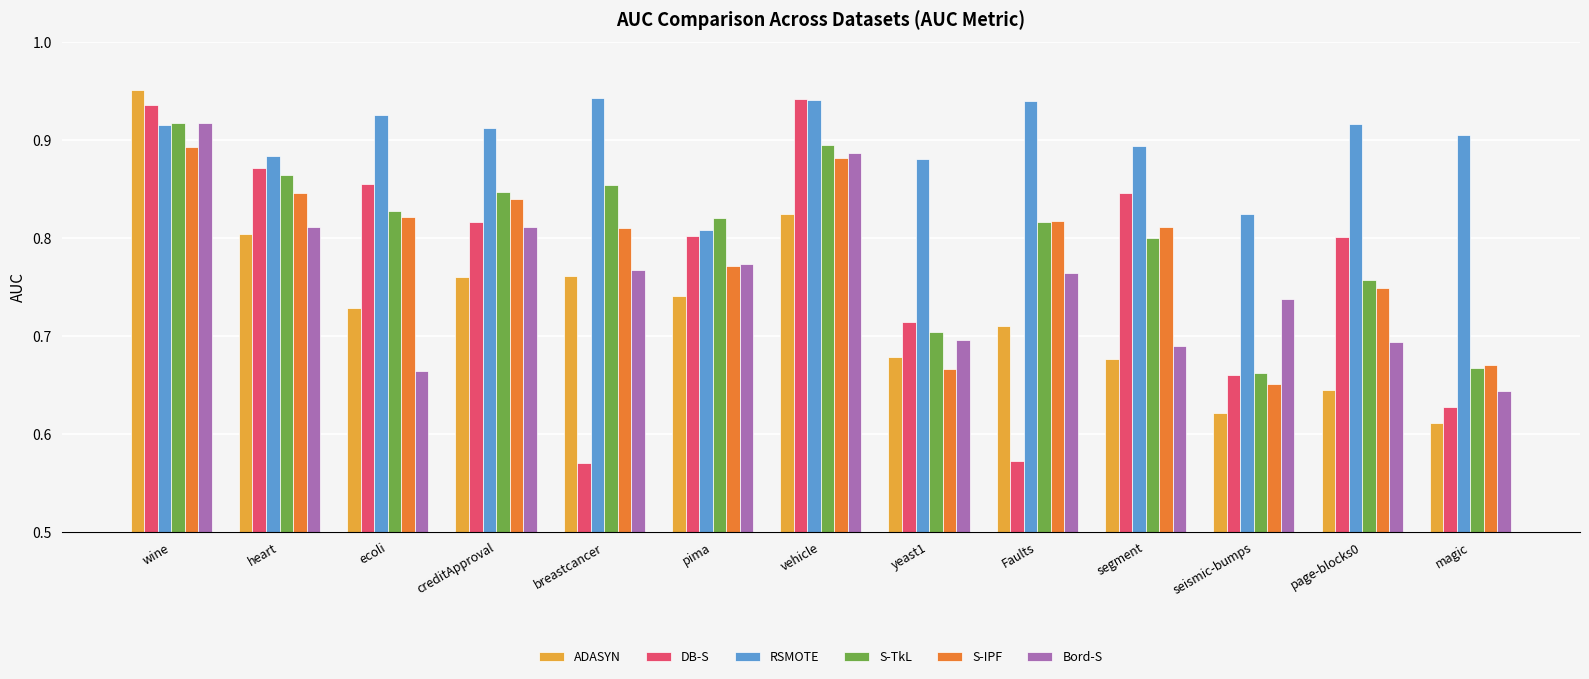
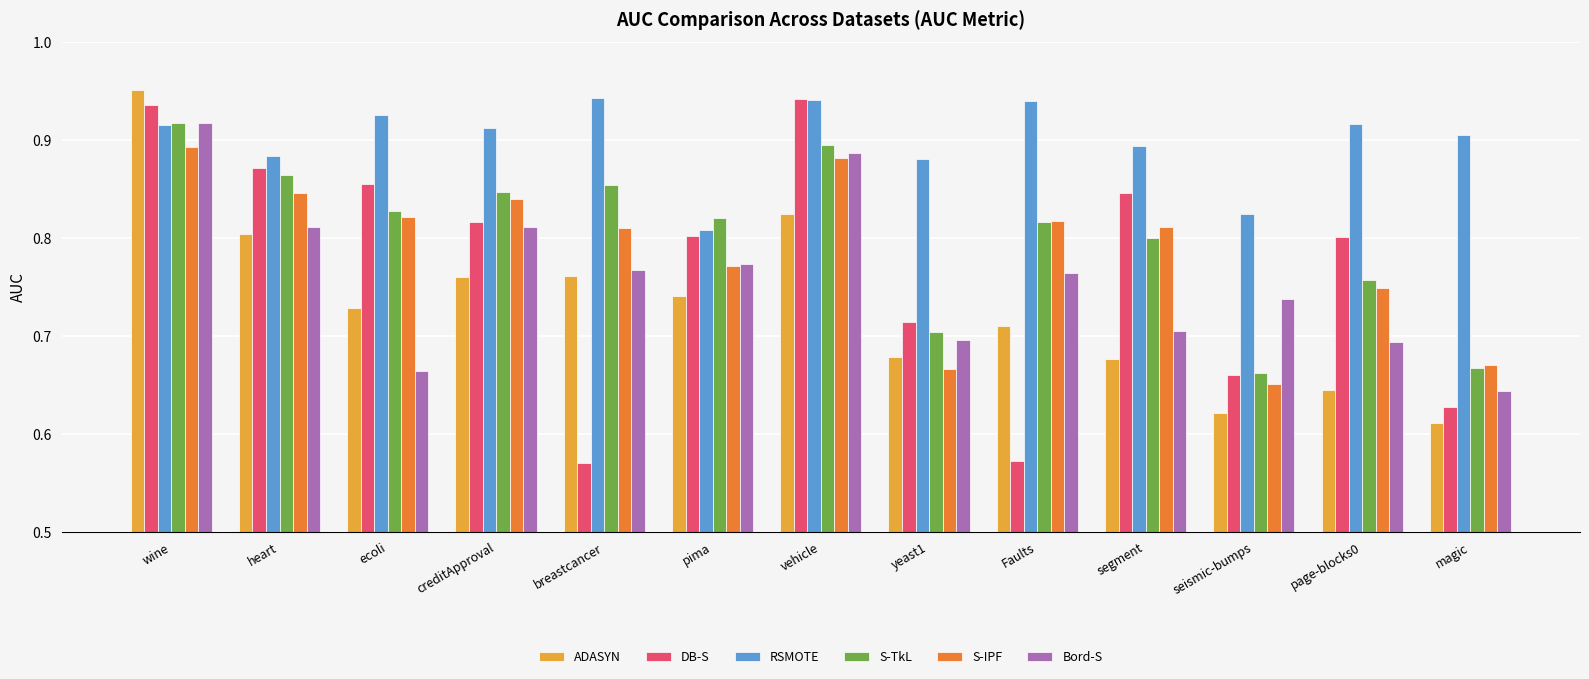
  {
    "DB-S": {
      "wine": 0.94,
      "heart": 0.87,
      "ecoli": 0.86,
      "creditApproval": 0.82,
      "breastcancer": 0.57,
      "pima": 0.80,
      "vehicle": 0.94,
      "yeast1": 0.71,
      "Faults": 0.57,
      "segment": 0.85,
      "seismic-bumps": 0.66,
      "page-blocks0": 0.80,
      "magic": 0.63
    },
    "RSMOTE": {
      "wine": 0.92,
      "heart": 0.88,
      "ecoli": 0.93,
      "creditApproval": 0.91,
      "breastcancer": 0.94,
      "pima": 0.81,
      "vehicle": 0.94,
      "yeast1": 0.88,
      "Faults": 0.94,
      "segment": 0.89,
      "seismic-bumps": 0.83,
      "page-blocks0": 0.92,
      "magic": 0.91
    },
    "S-TkL": {
      "wine": 0.92,
      "heart": 0.86,
      "ecoli": 0.83,
      "creditApproval": 0.85,
      "breastcancer": 0.85,
      "pima": 0.82,
      "vehicle": 0.90,
      "yeast1": 0.70,
      "Faults": 0.82,
      "segment": 0.80,
      "seismic-bumps": 0.66,
      "page-blocks0": 0.76,
      "magic": 0.67
    },
    "Bord-S": {
      "wine": 0.92,
      "heart": 0.81,
      "ecoli": 0.66,
      "creditApproval": 0.81,
      "breastcancer": 0.77,
      "pima": 0.77,
      "vehicle": 0.89,
      "yeast1": 0.70,
      "Faults": 0.77,
-     "segment": 0.69,
+     "segment": 0.71,
      "seismic-bumps": 0.74,
      "page-blocks0": 0.69,
      "magic": 0.64
    }
  }
